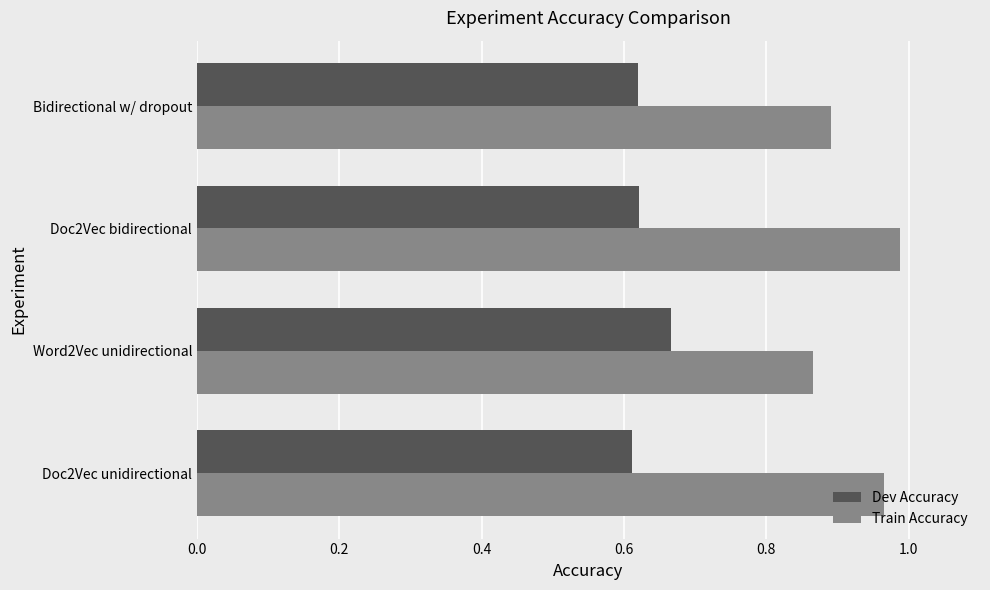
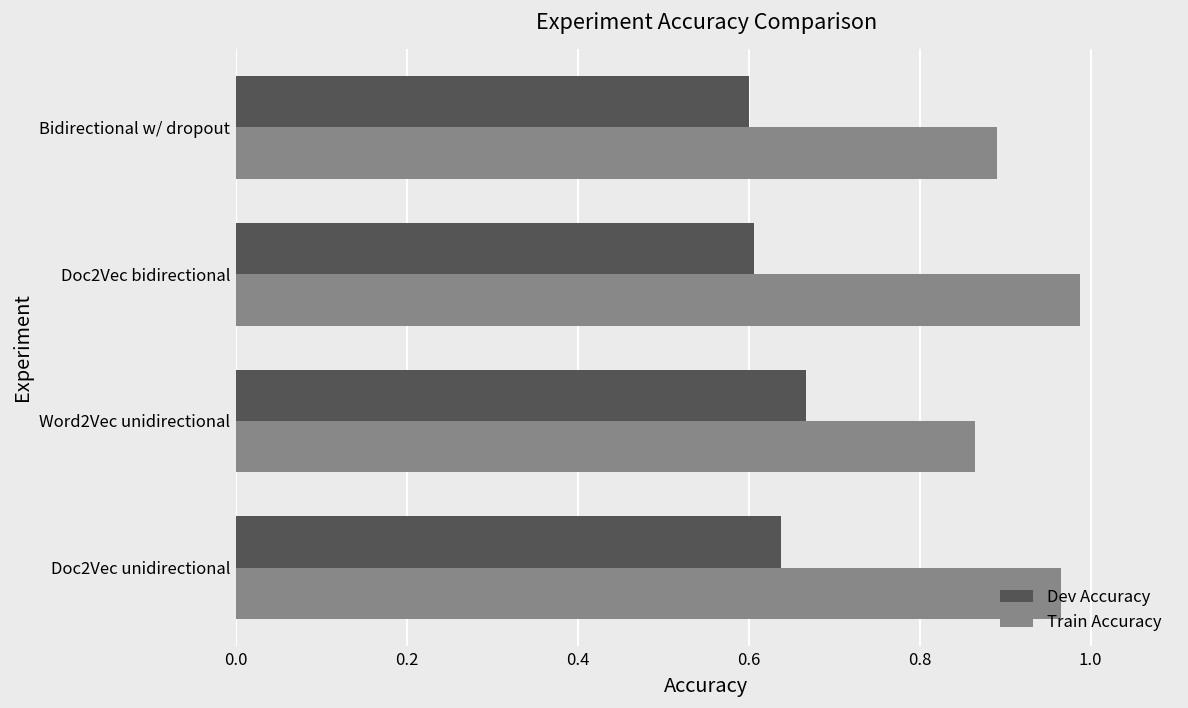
  {
    "Dev Accuracy": {
-     "Bidirectional w/ dropout": 0.62,
-     "Doc2Vec bidirectional": 0.62,
+     "Bidirectional w/ dropout": 0.60,
+     "Doc2Vec bidirectional": 0.61,
      "Word2Vec unidirectional": 0.67,
-     "Doc2Vec unidirectional": 0.61
+     "Doc2Vec unidirectional": 0.64
    },
    "Train Accuracy": {
      "Bidirectional w/ dropout": 0.89,
      "Doc2Vec bidirectional": 0.99,
      "Word2Vec unidirectional": 0.87,
      "Doc2Vec unidirectional": 0.97
    }
  }
